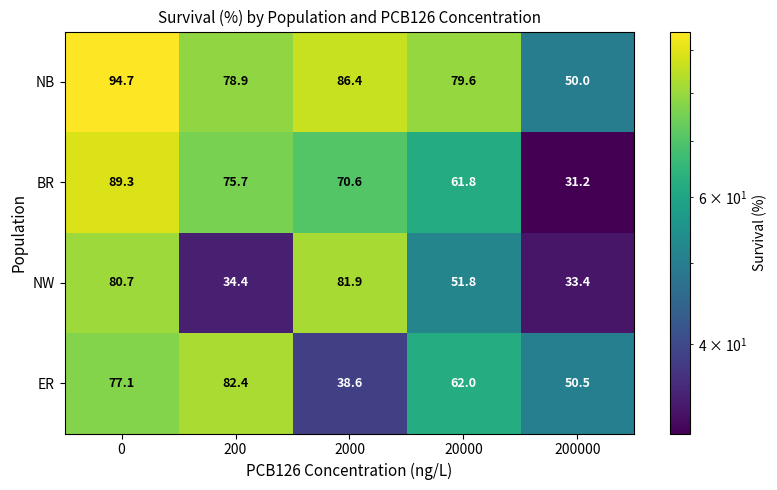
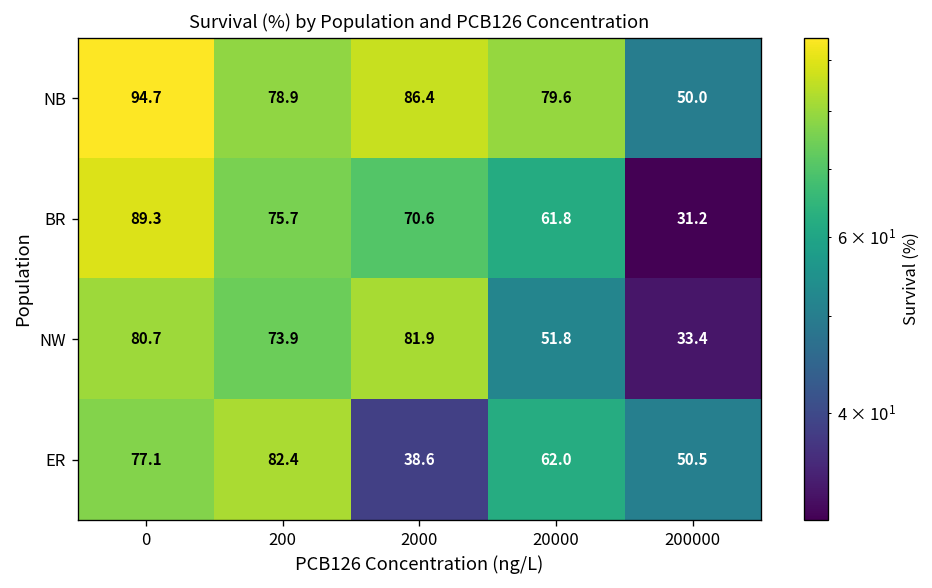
  {
    "NB": {
      "0": 94.7,
      "200": 78.9,
      "2000": 86.4,
      "20000": 79.6,
      "200000": 50.0
    },
    "BR": {
      "0": 89.3,
      "200": 75.7,
      "2000": 70.6,
      "20000": 61.8,
      "200000": 31.2
    },
    "NW": {
      "0": 80.7,
-     "200": 34.4,
+     "200": 73.9,
      "2000": 81.9,
      "20000": 51.8,
      "200000": 33.4
    },
    "ER": {
      "0": 77.1,
      "200": 82.4,
      "2000": 38.6,
      "20000": 62.0,
      "200000": 50.5
    }
  }
